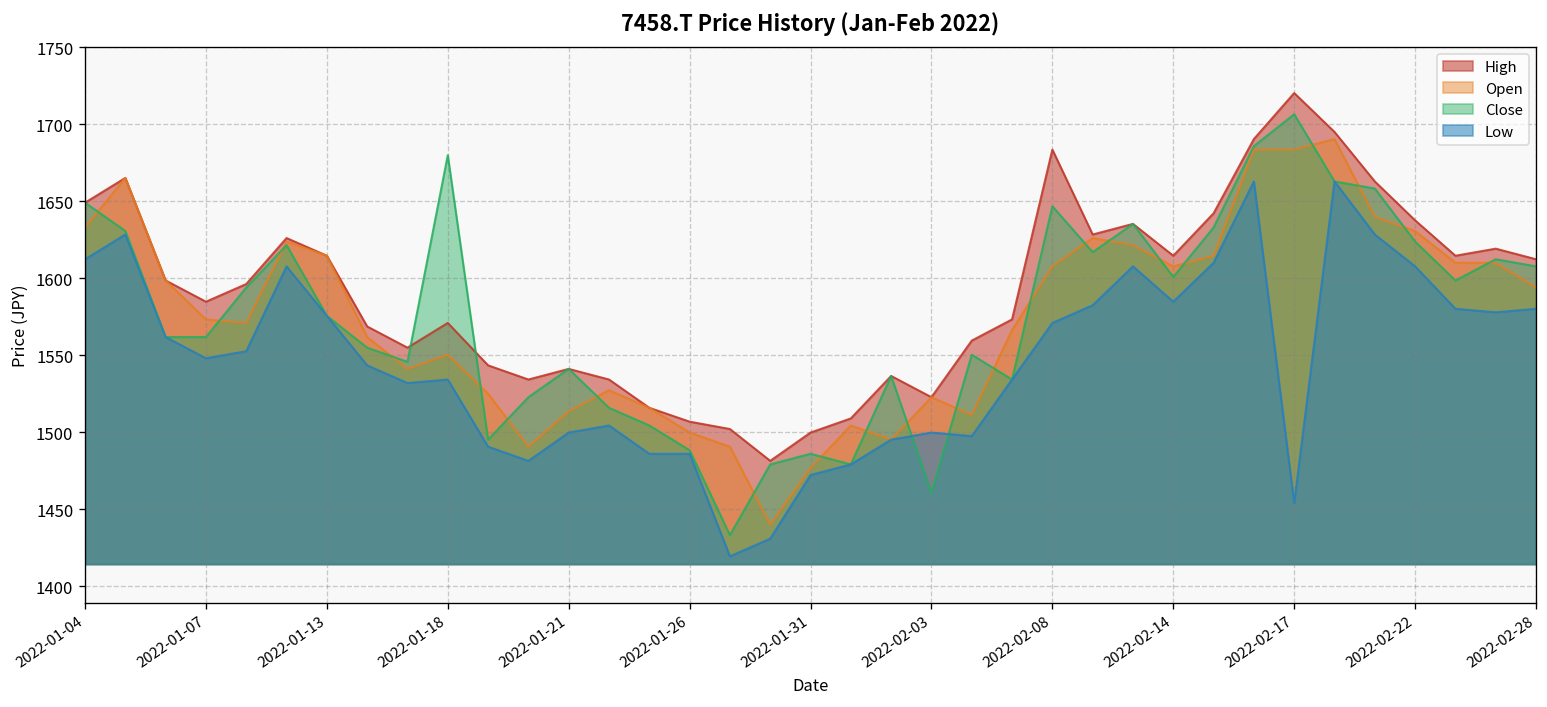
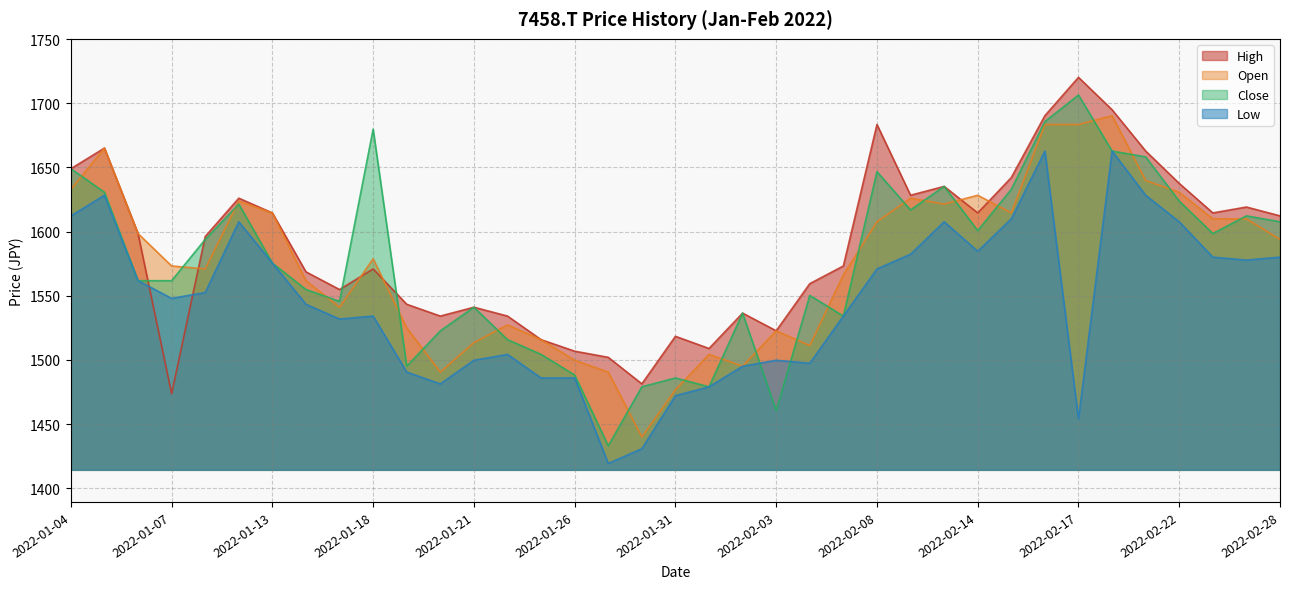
  {
    "High": {
-     "2022-01-07": 1585,
+     "2022-01-07": 1474,
      "2022-01-18": 1571,
      "2022-01-26": 1507,
-     "2022-01-31": 1500,
+     "2022-01-31": 1518,
      "2022-02-08": 1683,
      "2022-02-14": 1614,
      "2022-02-17": 1720,
      "2022-02-22": 1637,
      "2022-02-28": 1612
    },
    "Open": {
      "2022-01-04": 1633,
      "2022-01-07": 1573,
-     "2022-01-18": 1550,
+     "2022-01-18": 1579,
      "2022-01-21": 1513,
      "2022-01-26": 1500,
      "2022-01-31": 1477,
      "2022-02-08": 1608,
-     "2022-02-14": 1608,
+     "2022-02-14": 1628,
      "2022-02-17": 1683,
      "2022-02-22": 1631,
      "2022-02-28": 1594
    },
    "Close": {
      "2022-01-07": 1562,
      "2022-01-18": 1680,
      "2022-01-26": 1488,
      "2022-01-31": 1486,
      "2022-02-03": 1460,
      "2022-02-08": 1647,
      "2022-02-14": 1601,
      "2022-02-17": 1706,
      "2022-02-22": 1624,
      "2022-02-28": 1608
    },
    "Low": {
      "2022-01-04": 1612,
      "2022-01-07": 1548,
      "2022-01-18": 1534,
      "2022-01-21": 1500,
      "2022-01-26": 1486,
      "2022-01-31": 1472,
      "2022-02-03": 1500,
      "2022-02-08": 1571,
      "2022-02-14": 1585,
      "2022-02-17": 1454,
      "2022-02-22": 1608,
      "2022-02-28": 1580
    }
  }
